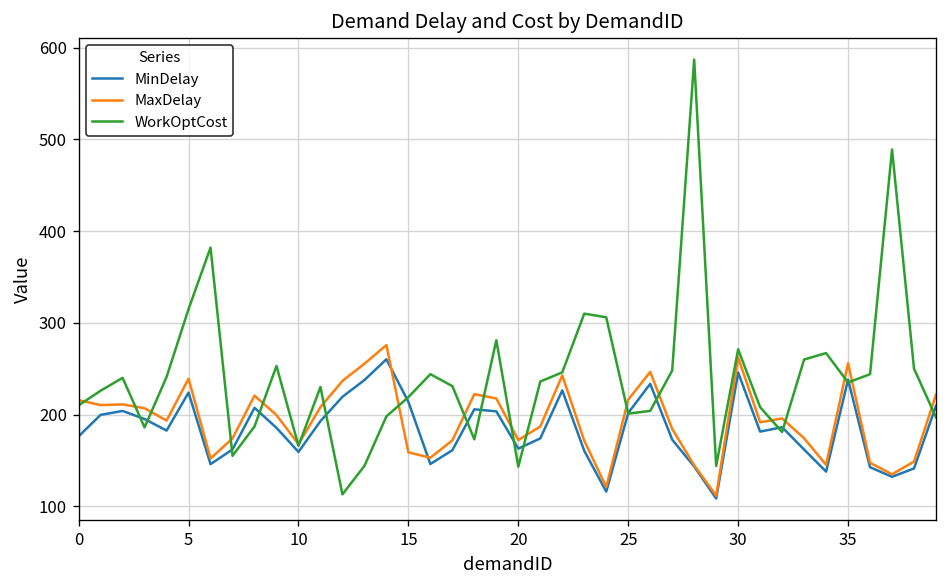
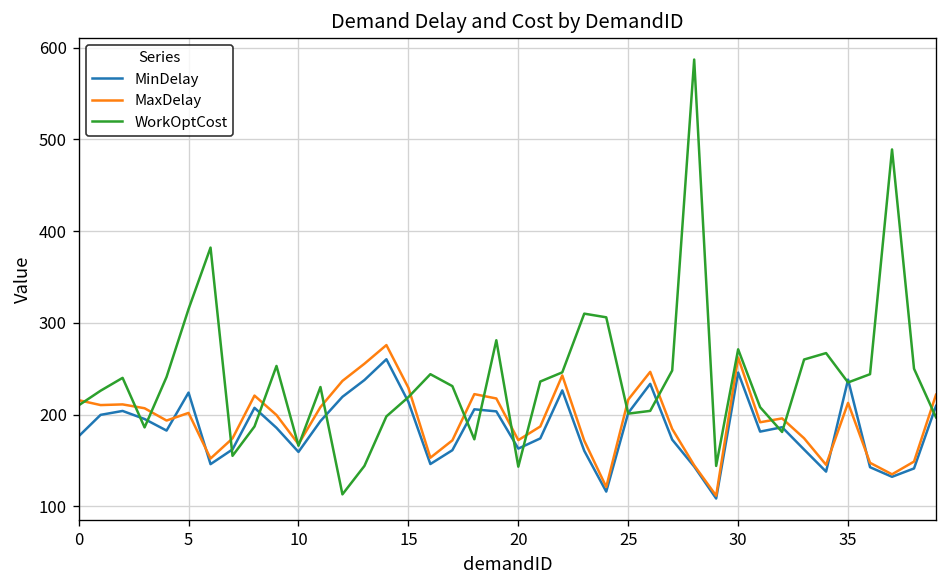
  {
    "MinDelay": {
      "0": 180,
      "5": 220,
      "10": 160,
      "15": 210,
      "20": 160,
      "30": 250
    },
    "MaxDelay": {
      "0": 220,
-     "5": 240,
-     "15": 160,
+     "5": 200,
+     "15": 230,
      "20": 170,
      "25": 220,
      "30": 260,
-     "35": 260
+     "35": 210
    },
    "WorkOptCost": {
      "0": 210,
      "5": 320,
      "15": 220,
      "20": 140,
      "30": 270
    }
  }
